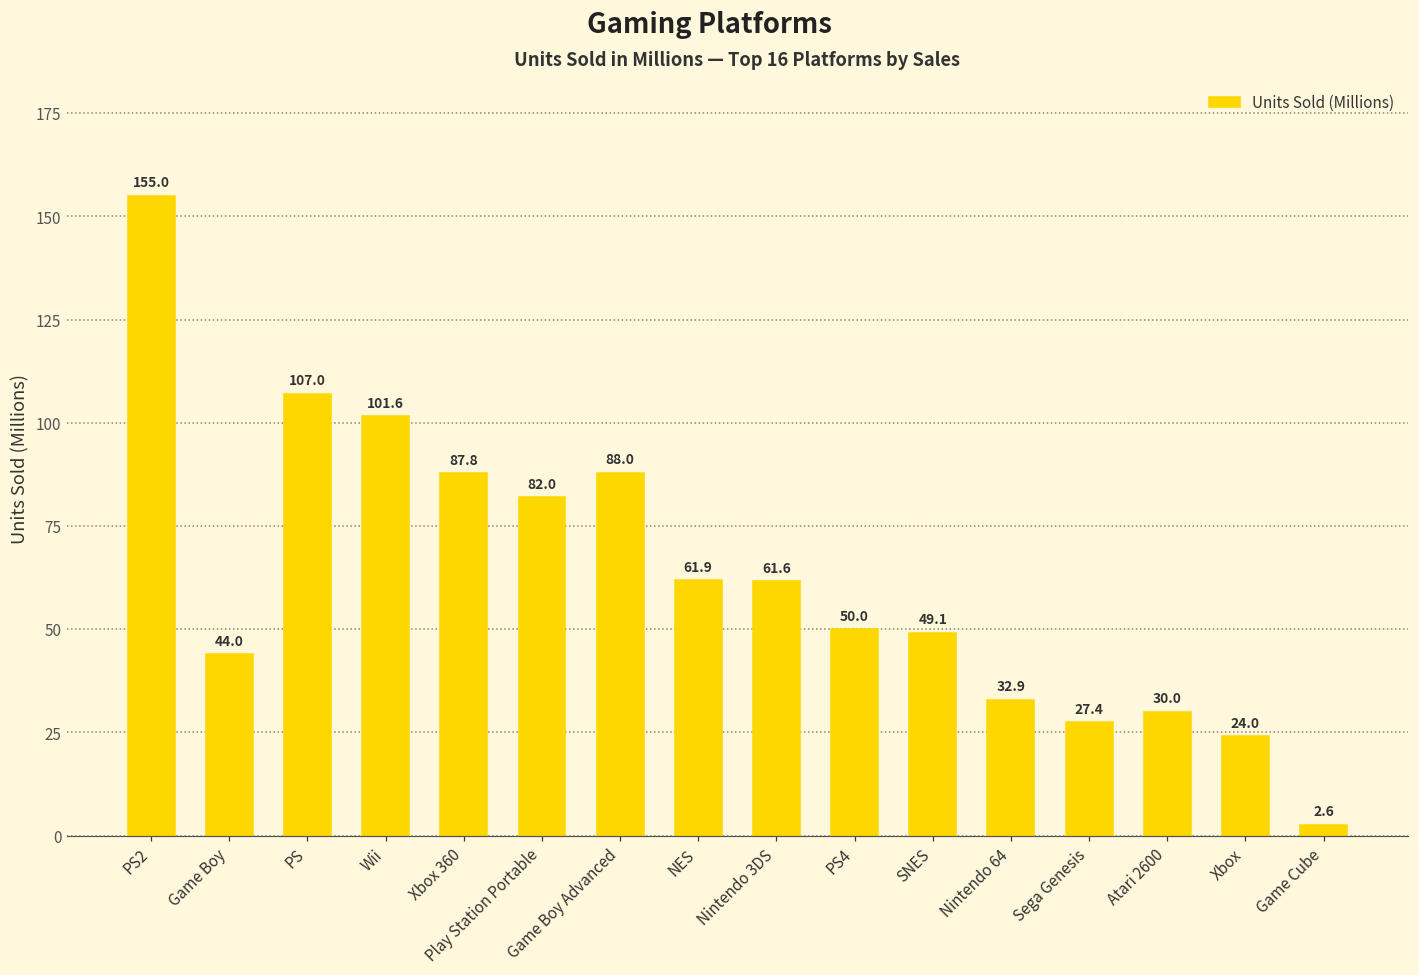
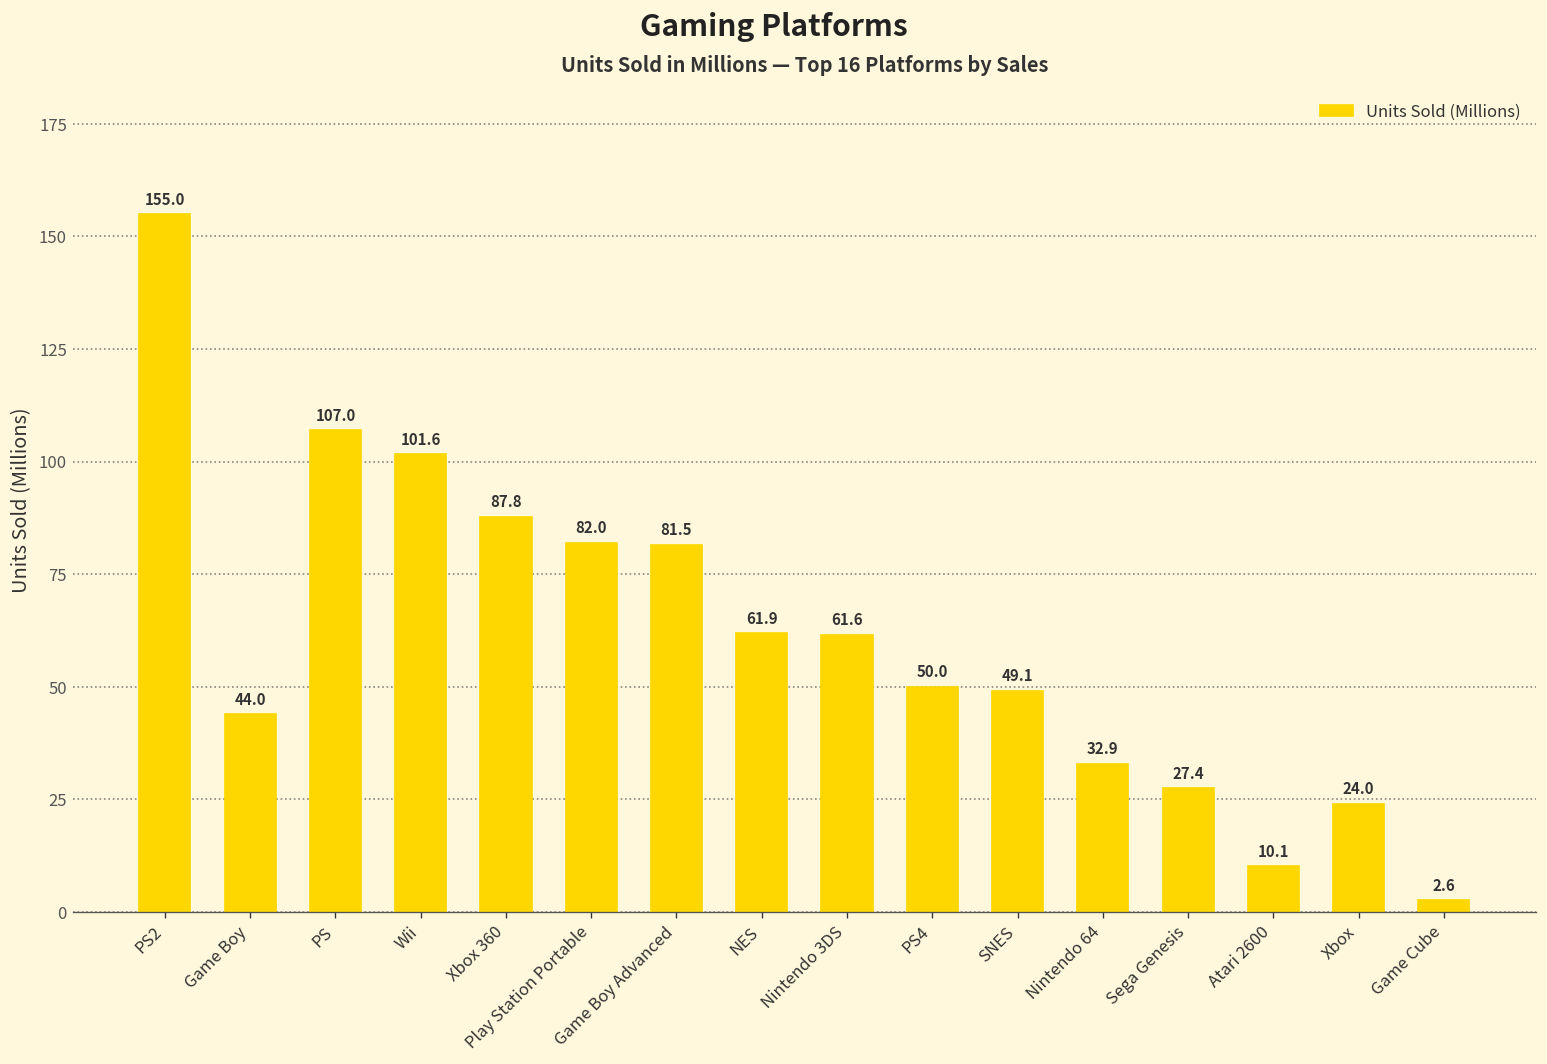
  {
    "PS2": 155.0,
    "Game Boy": 44.0,
    "PS": 107.0,
    "Wii": 101.6,
    "Xbox 360": 87.8,
    "Play Station Portable": 82.0,
-   "Game Boy Advanced": 88.0,
+   "Game Boy Advanced": 81.5,
    "NES": 61.9,
    "Nintendo 3DS": 61.6,
    "PS4": 50.0,
    "SNES": 49.1,
    "Nintendo 64": 32.9,
    "Sega Genesis": 27.4,
-   "Atari 2600": 30.0,
+   "Atari 2600": 10.1,
    "Xbox": 24.0,
    "Game Cube": 2.6
  }
